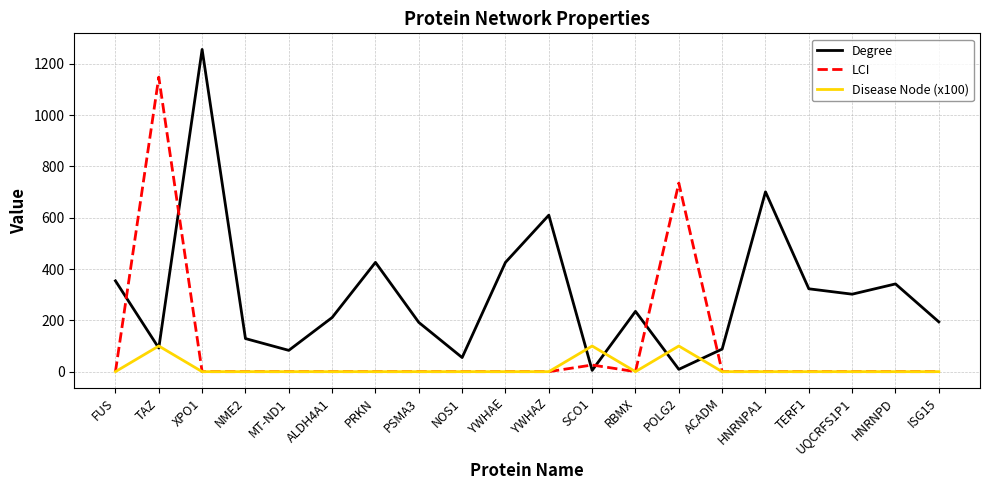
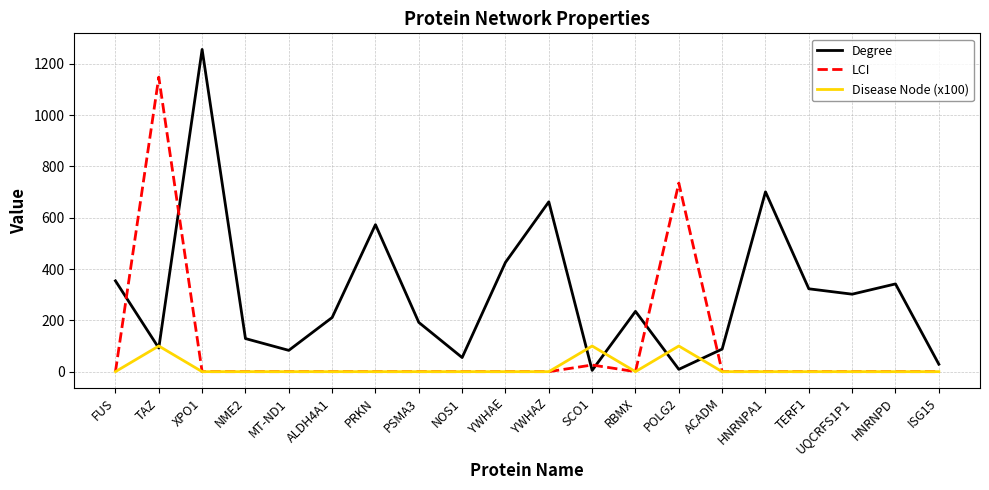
  {
    "Degree": {
      "FUS": 350,
      "XPO1": 1260,
      "NME2": 130,
      "MT-ND1": 80,
      "ALDH4A1": 210,
-     "PRKN": 430,
+     "PRKN": 570,
      "PSMA3": 190,
      "NOS1": 60,
      "YWHAE": 430,
-     "YWHAZ": 610,
+     "YWHAZ": 660,
      "SCO1": 10,
      "RBMX": 240,
      "POLG2": 10,
      "ACADM": 90,
      "HNRNPA1": 700,
      "TERF1": 320,
      "UQCRFS1P1": 300,
      "HNRNPD": 340,
-     "ISG15": 190
+     "ISG15": 30
    },
    "LCI": {
      "TAZ": 1150,
      "SCO1": 30,
      "POLG2": 740
    },
    "Disease Node (x100)": {
      "SCO1": 100,
      "POLG2": 100
    }
  }
